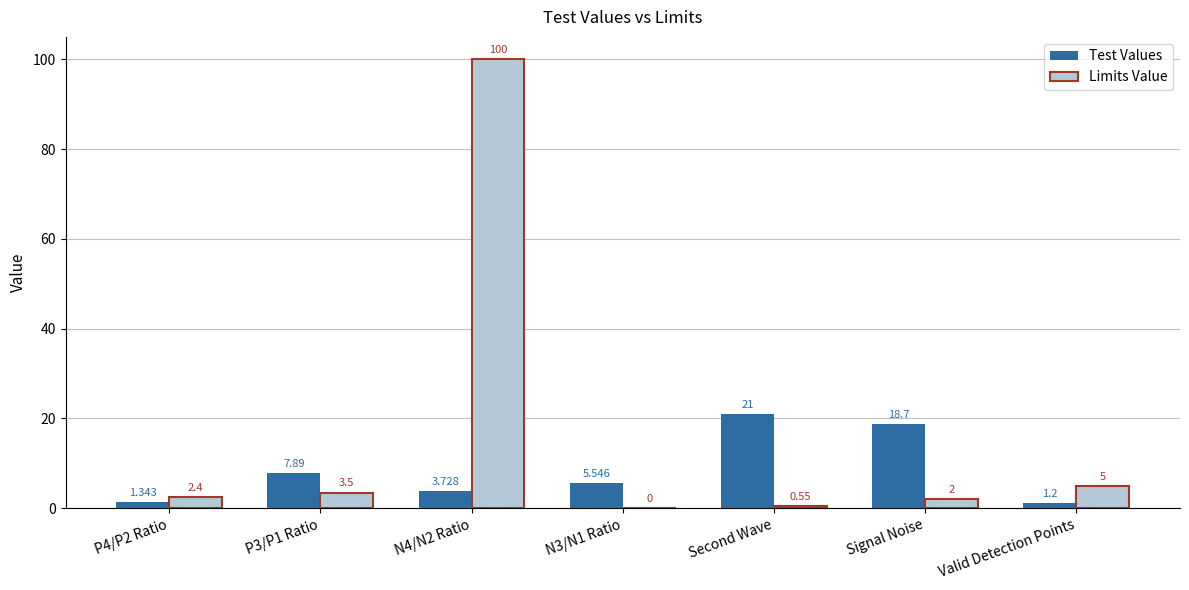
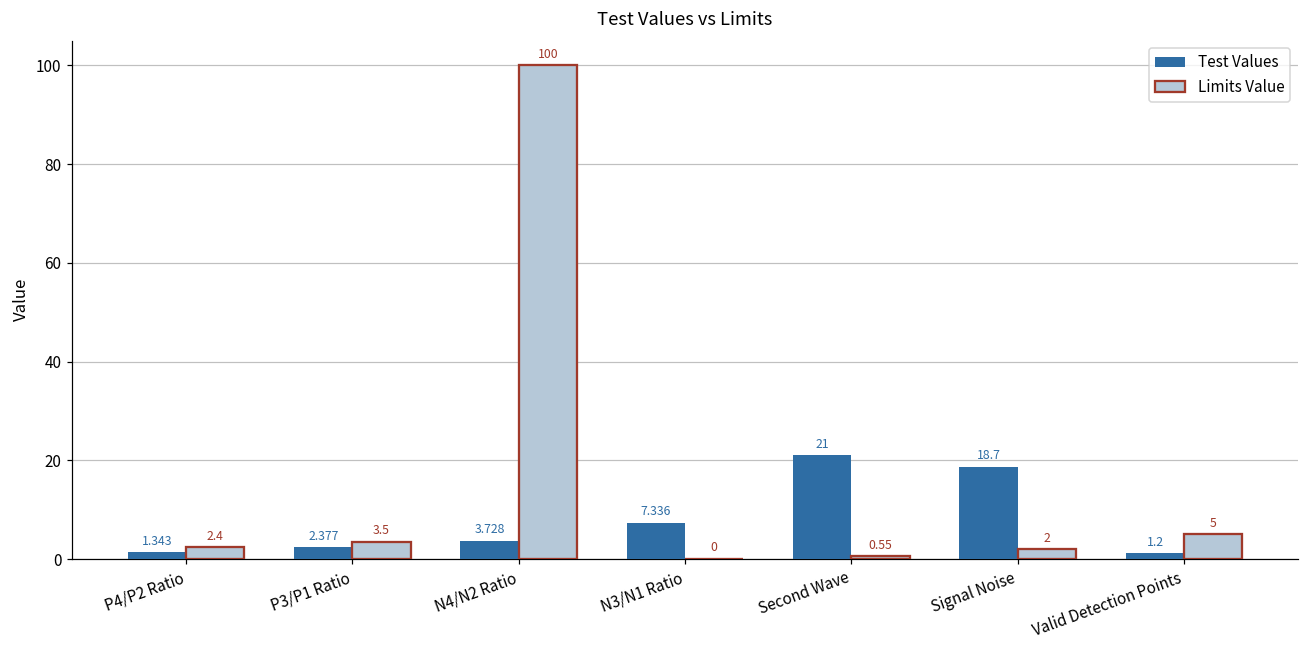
  {
    "Test Values": {
      "P4/P2 Ratio": 1.343,
-     "P3/P1 Ratio": 7.89,
+     "P3/P1 Ratio": 2.377,
      "N4/N2 Ratio": 3.728,
-     "N3/N1 Ratio": 5.546,
+     "N3/N1 Ratio": 7.336,
      "Second Wave": 21,
      "Signal Noise": 18.7,
      "Valid Detection Points": 1.2
    },
    "Limits Value": {
      "P4/P2 Ratio": 2.4,
      "P3/P1 Ratio": 3.5,
      "N4/N2 Ratio": 100,
      "N3/N1 Ratio": 0,
      "Second Wave": 0.55,
      "Signal Noise": 2,
      "Valid Detection Points": 5
    }
  }
